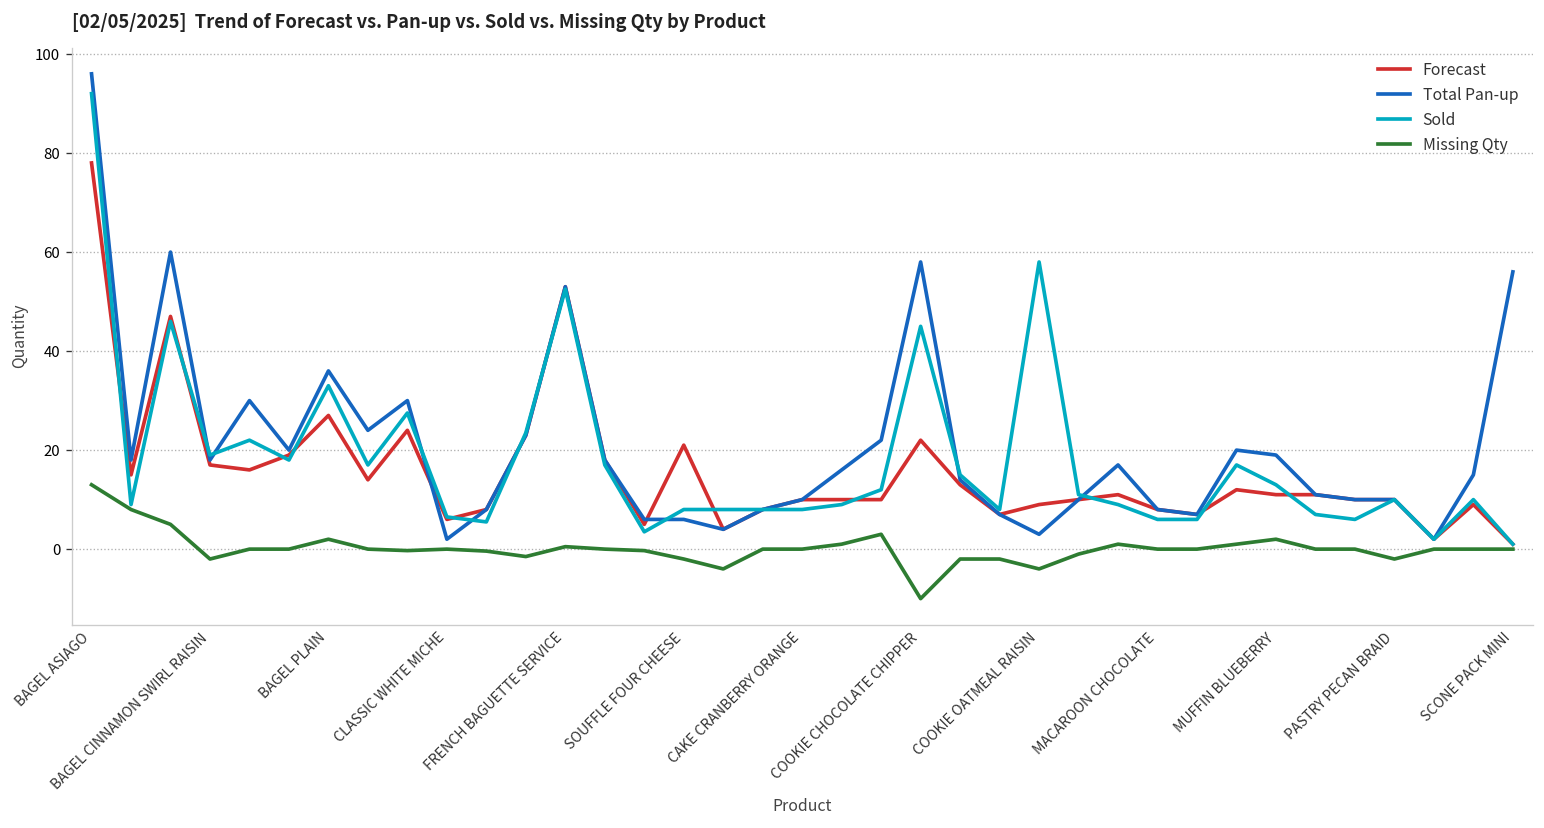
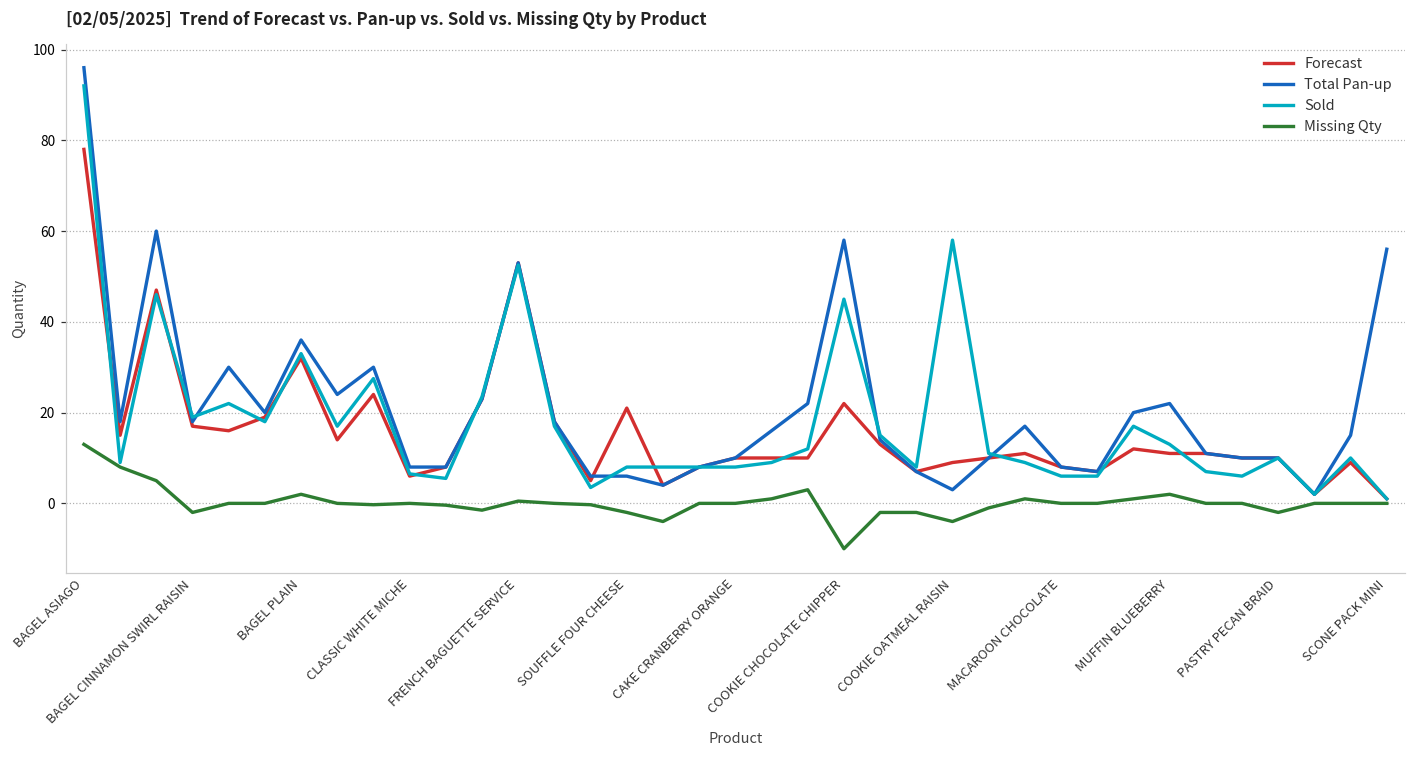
  {
    "Forecast": {
      "BAGEL ASIAGO": 78,
      "BAGEL CINNAMON SWIRL RAISIN": 17,
-     "BAGEL PLAIN": 27,
+     "BAGEL PLAIN": 32,
      "SOUFFLE FOUR CHEESE": 21,
      "COOKIE CHOCOLATE CHIPPER": 22,
      "COOKIE OATMEAL RAISIN": 9,
      "MUFFIN BLUEBERRY": 11
    },
    "Total Pan-up": {
      "BAGEL ASIAGO": 96,
      "BAGEL CINNAMON SWIRL RAISIN": 18,
      "BAGEL PLAIN": 36,
-     "CLASSIC WHITE MICHE": 2,
+     "CLASSIC WHITE MICHE": 8,
      "SOUFFLE FOUR CHEESE": 6,
      "COOKIE CHOCOLATE CHIPPER": 58,
      "COOKIE OATMEAL RAISIN": 3,
-     "MUFFIN BLUEBERRY": 19,
+     "MUFFIN BLUEBERRY": 22,
      "SCONE PACK MINI": 56
    },
    "Sold": {
      "BAGEL ASIAGO": 92,
      "BAGEL CINNAMON SWIRL RAISIN": 19,
      "BAGEL PLAIN": 33,
      "SOUFFLE FOUR CHEESE": 8,
      "CAKE CRANBERRY ORANGE": 8,
      "COOKIE CHOCOLATE CHIPPER": 45,
      "COOKIE OATMEAL RAISIN": 58,
      "MACAROON CHOCOLATE": 6,
      "MUFFIN BLUEBERRY": 13
    },
    "Missing Qty": {
      "BAGEL ASIAGO": 13,
      "BAGEL CINNAMON SWIRL RAISIN": -2,
      "BAGEL PLAIN": 2,
      "CLASSIC WHITE MICHE": 0,
      "FRENCH BAGUETTE SERVICE": 1,
      "SOUFFLE FOUR CHEESE": -2,
      "CAKE CRANBERRY ORANGE": 0,
      "COOKIE CHOCOLATE CHIPPER": -10,
      "COOKIE OATMEAL RAISIN": -4,
      "MACAROON CHOCOLATE": 0,
      "MUFFIN BLUEBERRY": 2,
      "PASTRY PECAN BRAID": -2,
      "SCONE PACK MINI": 0
    }
  }
